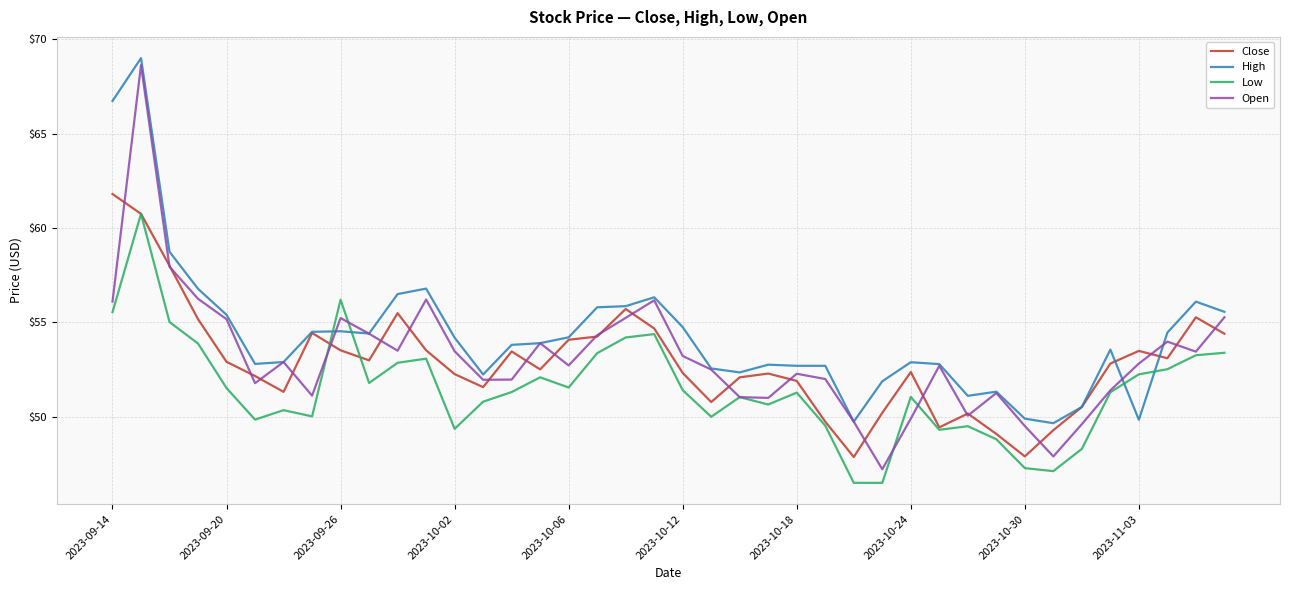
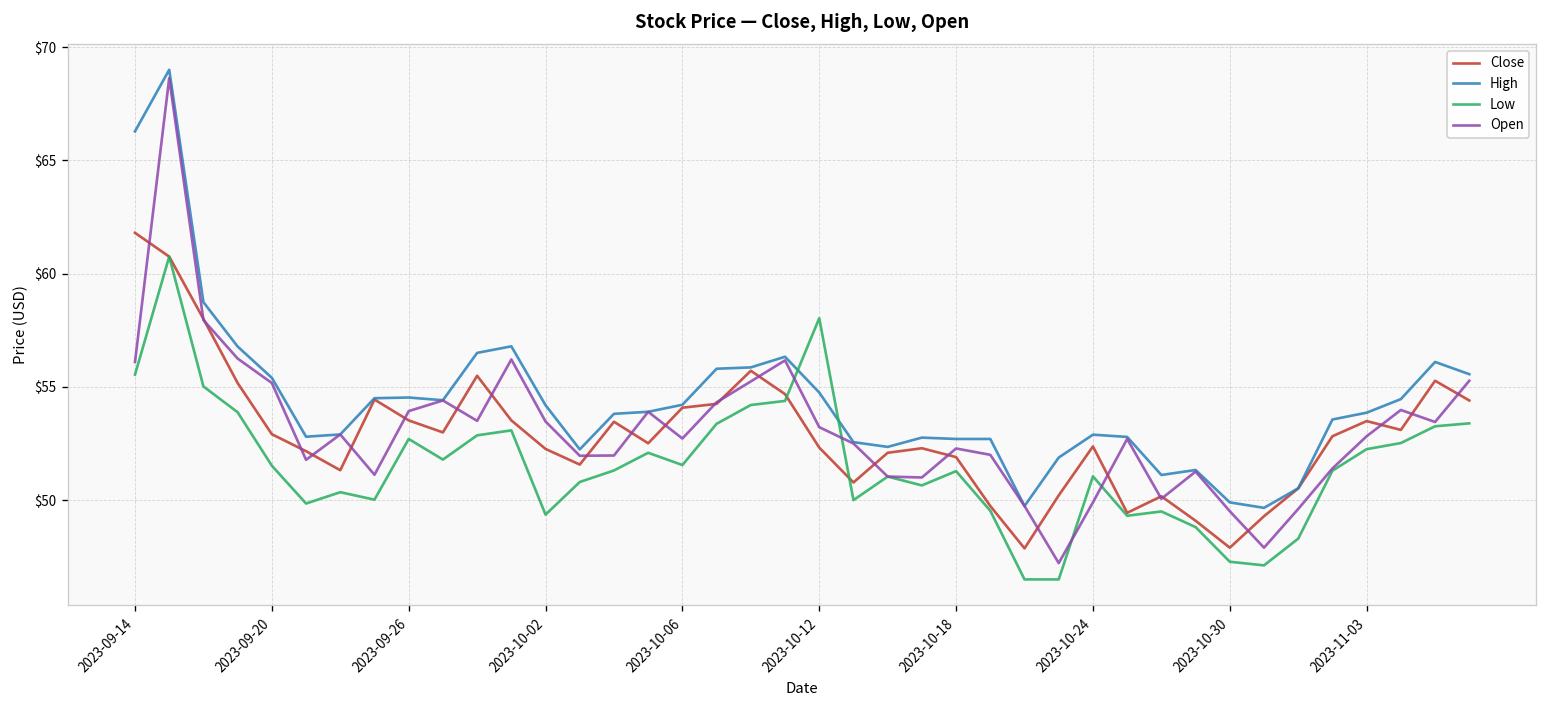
  {
    "Close": {
      "2023-09-14": "$61.8",
      "2023-09-20": "$52.9",
      "2023-09-26": "$53.5",
      "2023-10-02": "$52.3",
      "2023-10-12": "$52.3",
      "2023-10-18": "$51.9",
      "2023-10-24": "$52.4",
      "2023-10-30": "$47.9",
      "2023-11-03": "$53.5"
    },
    "High": {
-     "2023-09-14": "$66.7",
+     "2023-09-14": "$66.3",
      "2023-09-20": "$55.4",
      "2023-09-26": "$54.5",
      "2023-10-02": "$54.2",
      "2023-10-12": "$54.8",
      "2023-10-18": "$52.7",
      "2023-10-24": "$52.9",
      "2023-10-30": "$49.9",
-     "2023-11-03": "$49.8"
+     "2023-11-03": "$53.9"
    },
    "Low": {
      "2023-09-14": "$55.5",
      "2023-09-20": "$51.5",
-     "2023-09-26": "$56.2",
+     "2023-09-26": "$52.7",
      "2023-10-02": "$49.4",
      "2023-10-06": "$51.6",
-     "2023-10-12": "$51.4",
+     "2023-10-12": "$58.0",
      "2023-10-18": "$51.3",
      "2023-10-24": "$51.1",
      "2023-10-30": "$47.3",
      "2023-11-03": "$52.3"
    },
    "Open": {
      "2023-09-14": "$56.1",
      "2023-09-20": "$55.2",
-     "2023-09-26": "$55.2",
+     "2023-09-26": "$53.9",
      "2023-10-02": "$53.5",
      "2023-10-06": "$52.7",
      "2023-10-12": "$53.2",
      "2023-10-18": "$52.3",
      "2023-10-24": "$49.9",
      "2023-10-30": "$49.5",
      "2023-11-03": "$52.8"
    }
  }
